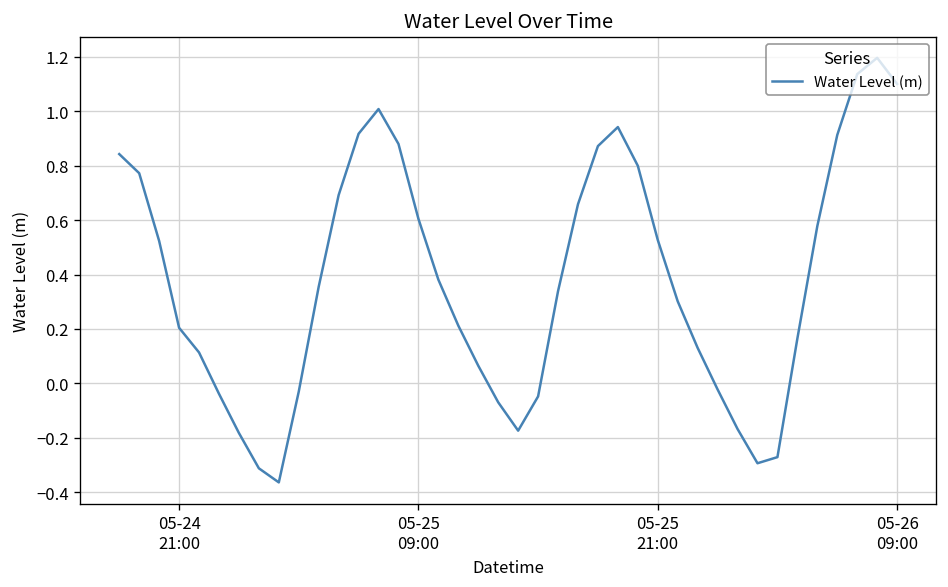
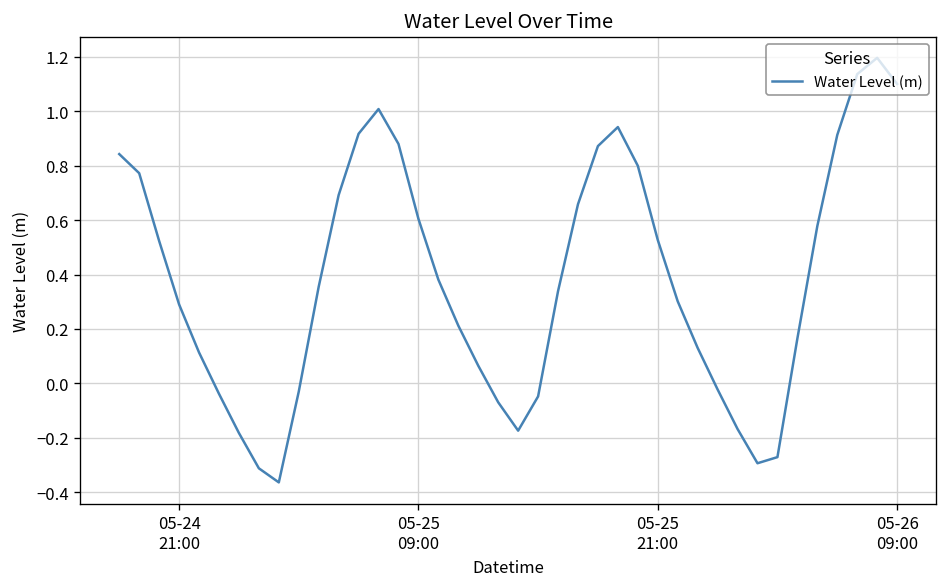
  {
-   "05-24 21:00": 0.20,
+   "05-24 21:00": 0.29,
    "05-25 09:00": 0.60,
    "05-25 21:00": 0.53
  }
